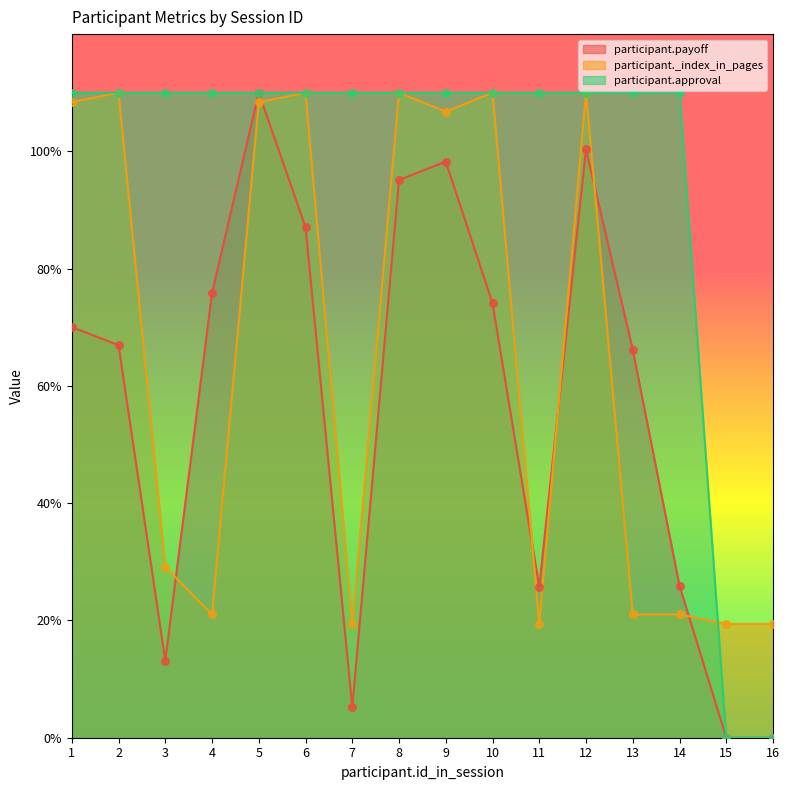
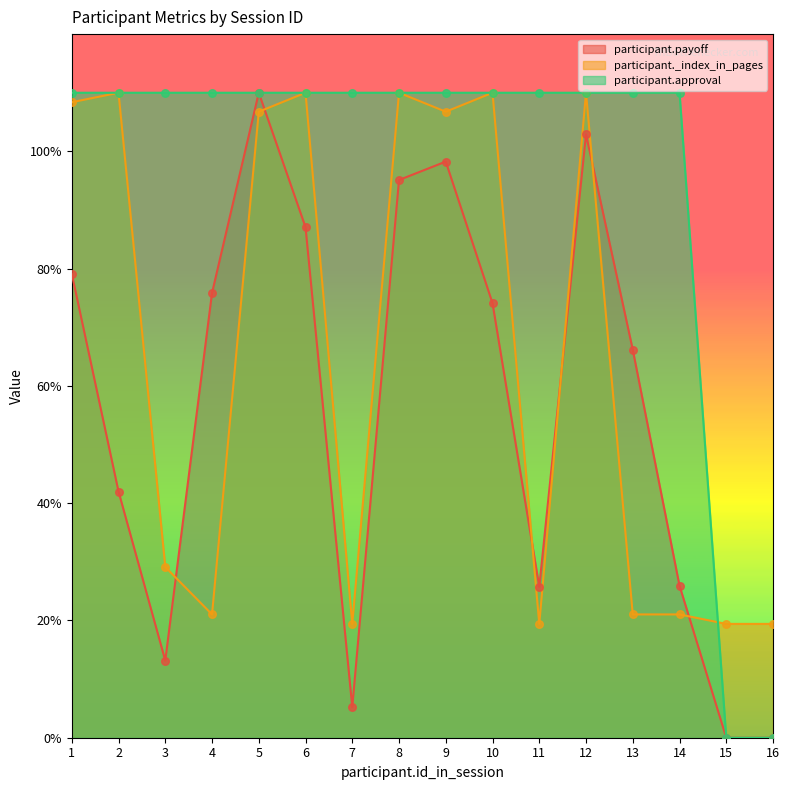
  {
    "participant.payoff": {
-     "1": "70%",
-     "2": "67%",
+     "1": "79%",
+     "2": "42%",
      "3": "13%",
      "4": "76%",
      "6": "87%",
      "7": "5%",
      "8": "95%",
      "9": "98%",
      "10": "74%",
      "11": "26%",
-     "12": "100%",
+     "12": "103%",
      "13": "66%",
      "14": "26%"
    },
    "participant._index_in_pages": {
      "1": "108%",
      "3": "29%",
      "4": "21%",
-     "5": "108%",
+     "5": "107%",
      "7": "19%",
      "9": "107%",
      "11": "19%",
      "13": "21%",
      "14": "21%",
      "15": "19%",
      "16": "19%"
    },
    "participant.approval": {
      "1": "110%",
      "3": "110%",
      "4": "110%",
      "7": "110%",
      "9": "110%",
      "11": "110%",
      "13": "110%",
      "14": "110%"
    }
  }
